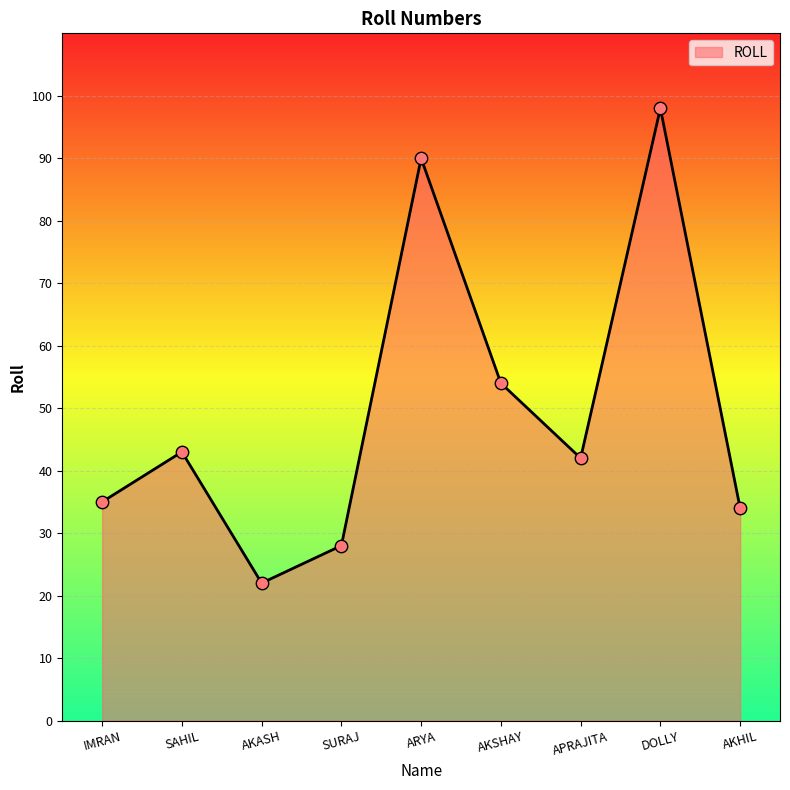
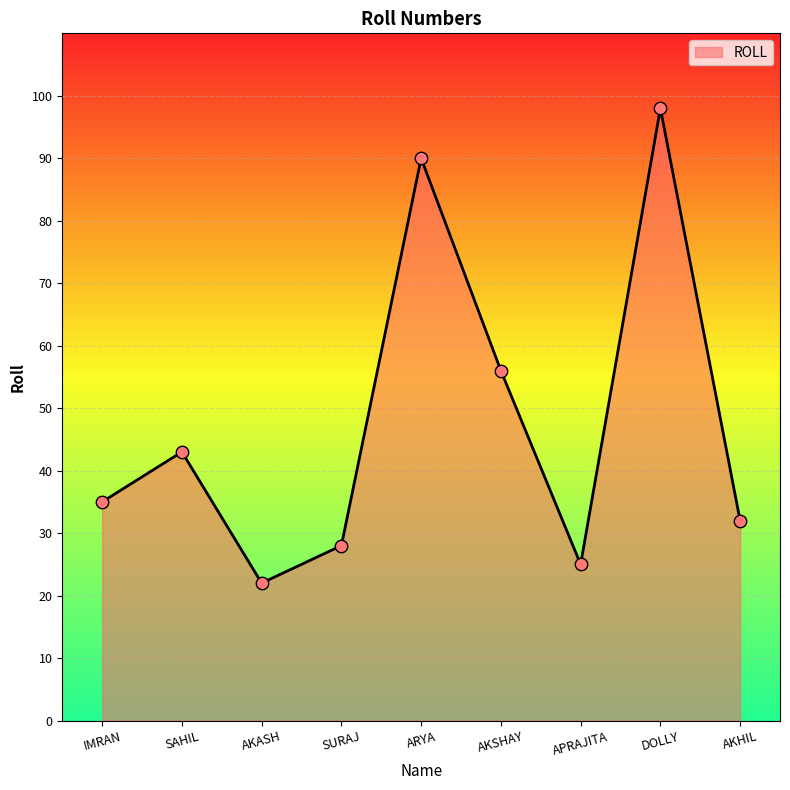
  {
    "IMRAN": 35,
    "SAHIL": 43,
    "AKASH": 22,
    "SURAJ": 28,
    "ARYA": 90,
-   "AKSHAY": 54,
-   "APRAJITA": 42,
+   "AKSHAY": 56,
+   "APRAJITA": 25,
    "DOLLY": 98,
-   "AKHIL": 34
+   "AKHIL": 32
  }
